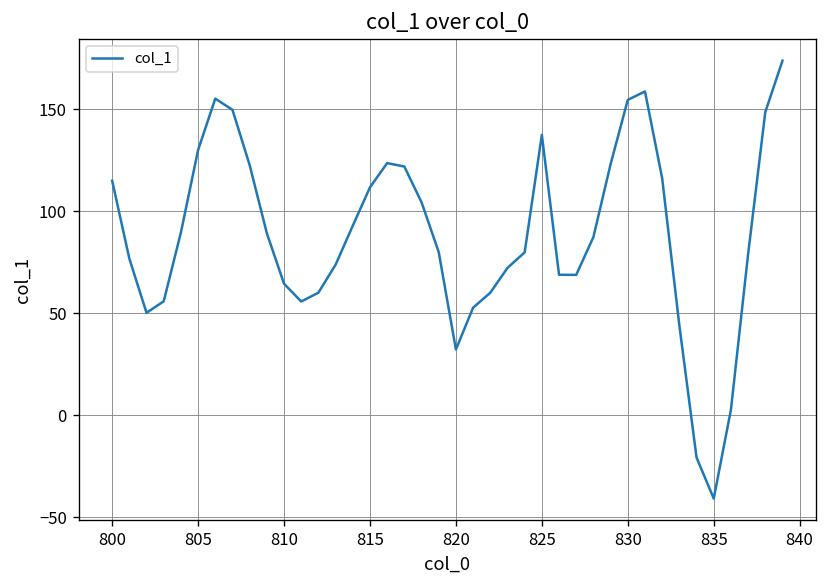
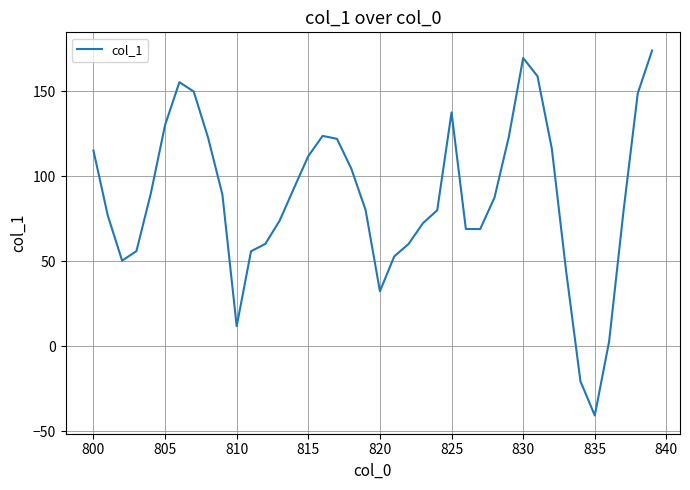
  {
    "800": 115,
    "805": 130,
-   "810": 65,
+   "810": 12,
    "815": 112,
    "820": 32,
    "825": 137,
-   "830": 155,
+   "830": 169,
    "835": -41
  }
